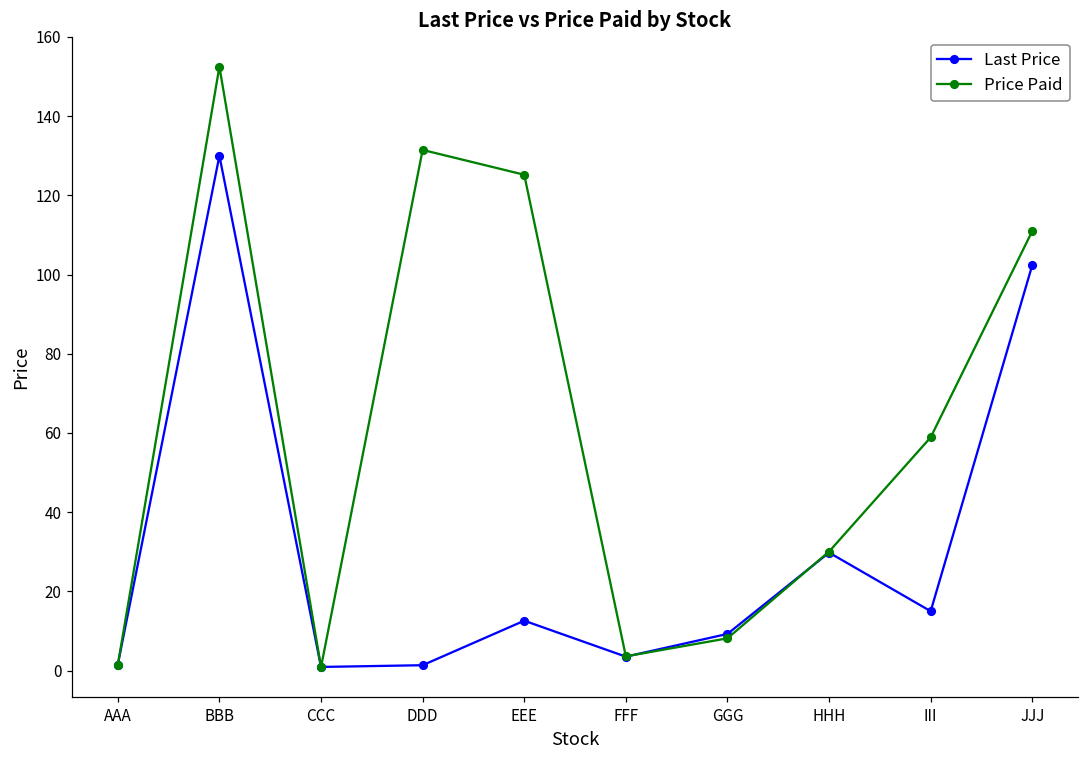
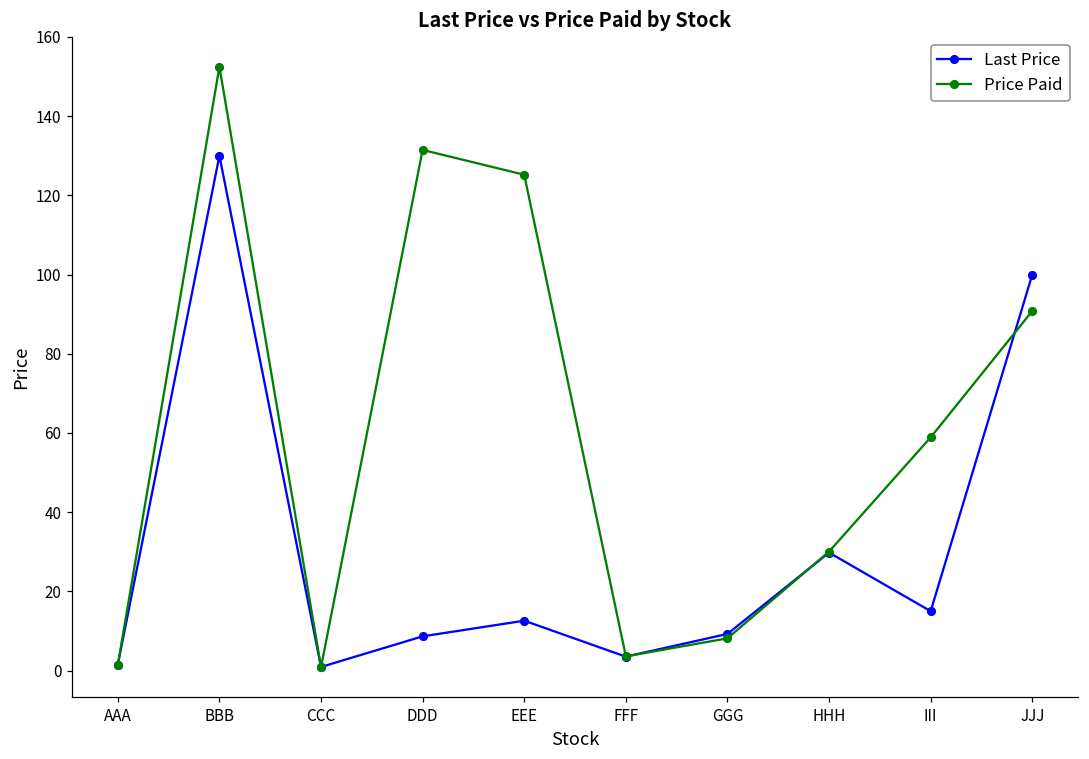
  {
    "Last Price": {
      "BBB": 130,
-     "DDD": 1,
+     "DDD": 9,
      "EEE": 13,
      "GGG": 9,
      "III": 15,
-     "JJJ": 102
+     "JJJ": 100
    },
    "Price Paid": {
      "BBB": 153,
      "DDD": 131,
      "EEE": 125,
      "GGG": 8,
      "III": 59,
-     "JJJ": 111
+     "JJJ": 91
    }
  }
